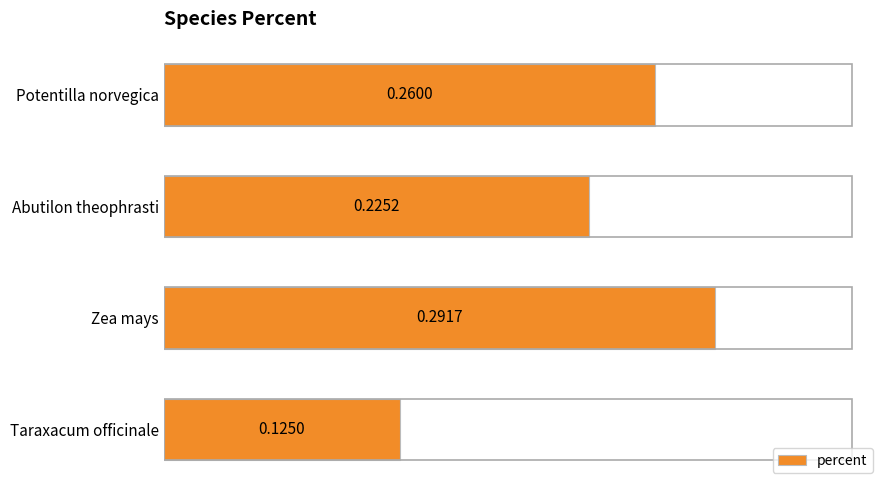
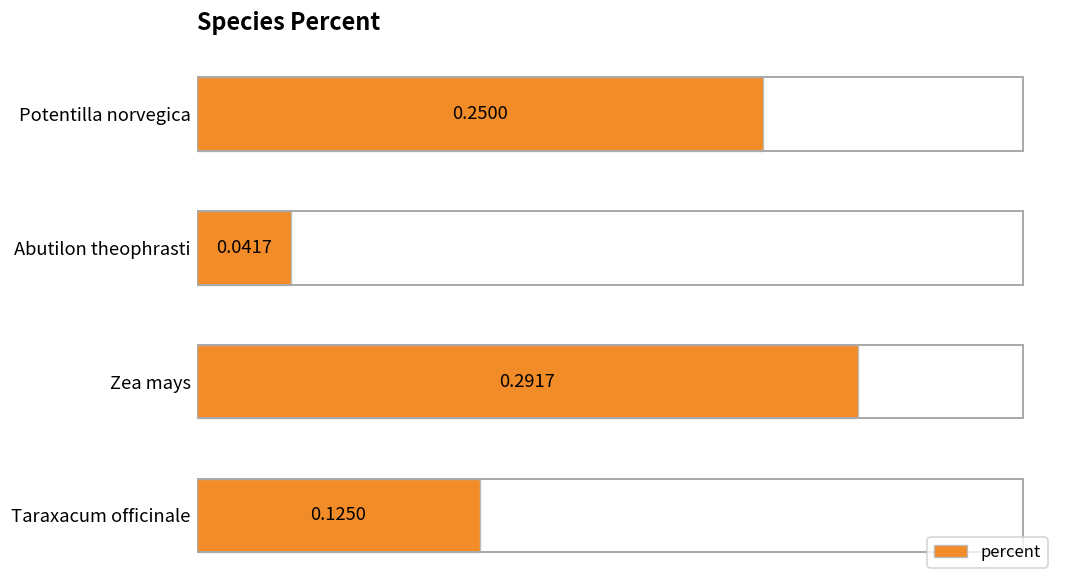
  {
-   "Potentilla norvegica": 0.2600,
-   "Abutilon theophrasti": 0.2252,
+   "Potentilla norvegica": 0.2500,
+   "Abutilon theophrasti": 0.0417,
    "Zea mays": 0.2917,
    "Taraxacum officinale": 0.1250
  }
